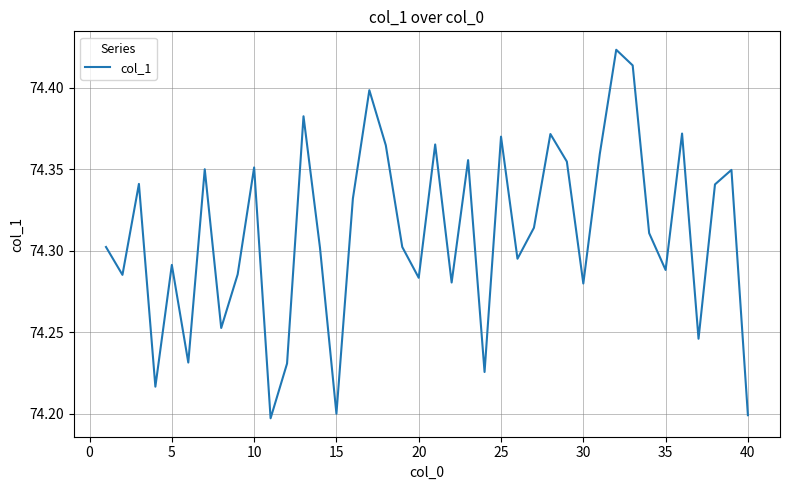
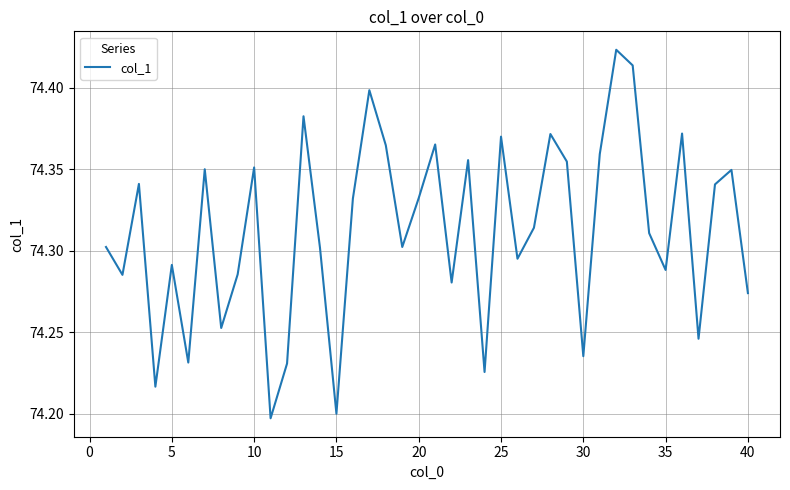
  {
    "5": 74.291,
    "10": 74.351,
    "15": 74.200,
-   "20": 74.283,
+   "20": 74.332,
    "25": 74.370,
-   "30": 74.280,
+   "30": 74.235,
    "35": 74.288,
-   "40": 74.199
+   "40": 74.274
  }
